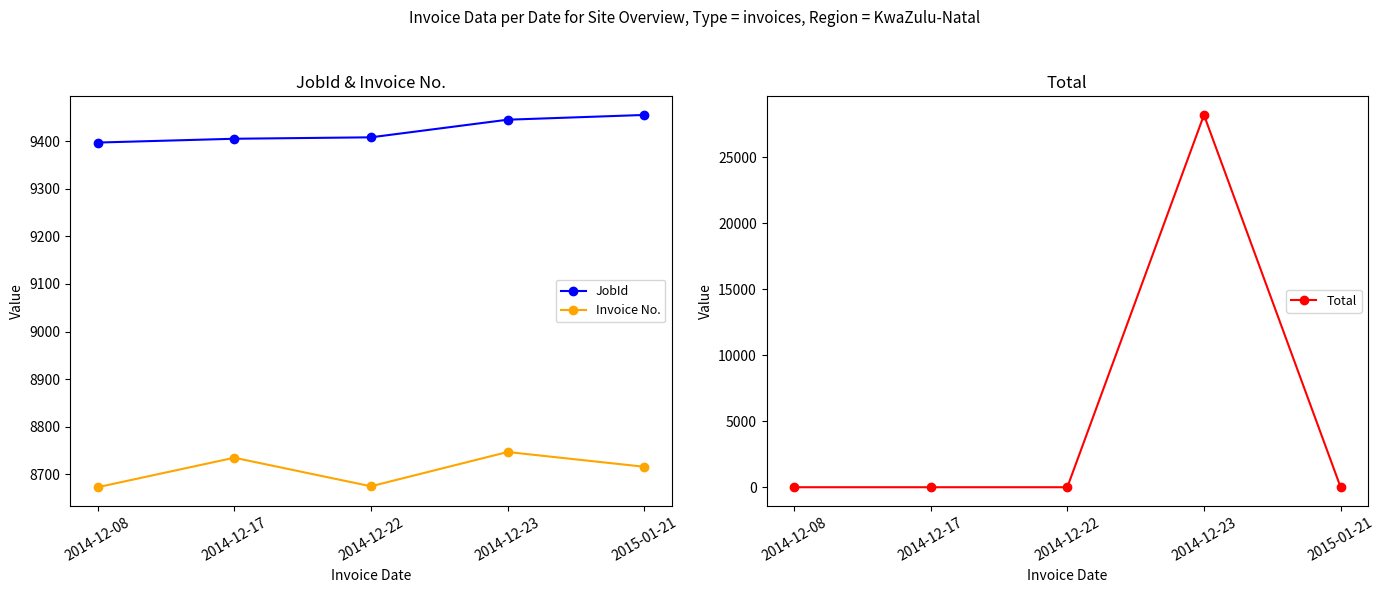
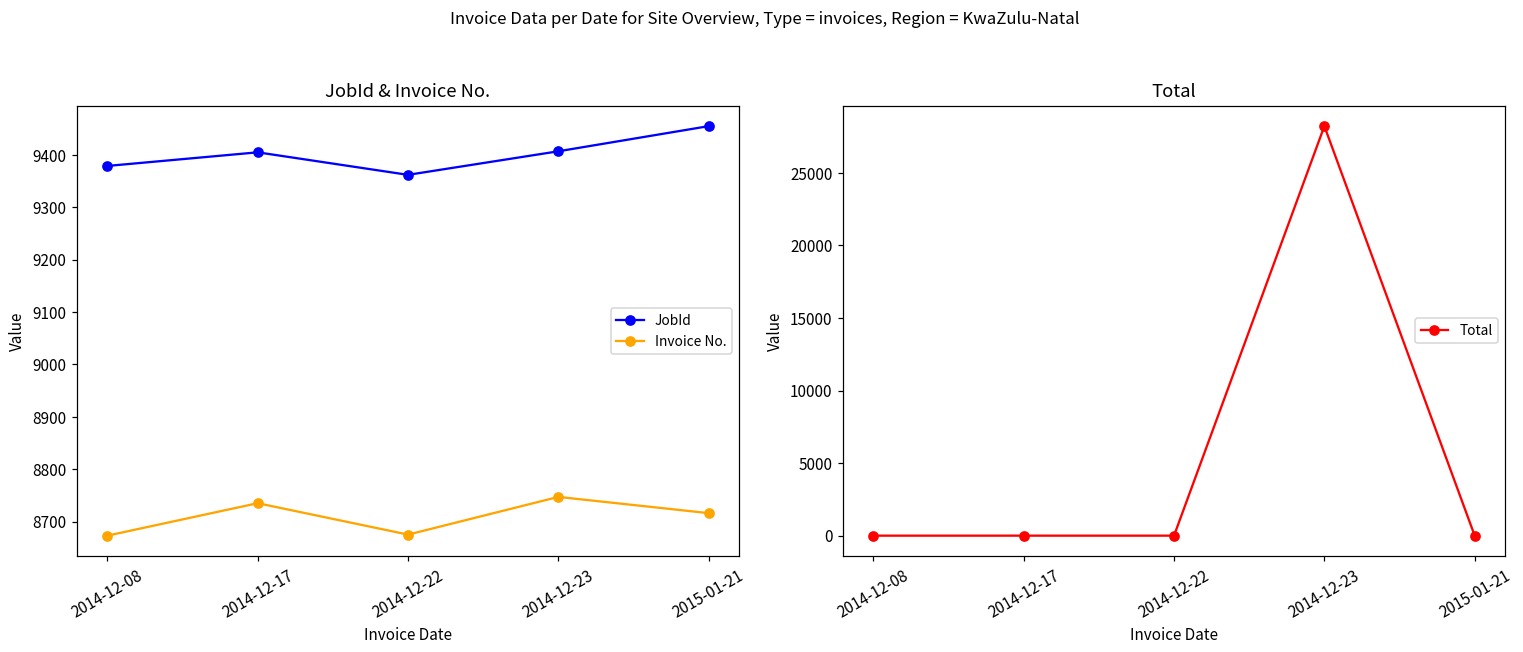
  {
    "JobId & Invoice No.": {
      "JobId": {
-       "2014-12-08": 9400,
+       "2014-12-08": 9380,
        "2014-12-17": 9410,
-       "2014-12-22": 9410,
-       "2014-12-23": 9450,
+       "2014-12-22": 9360,
+       "2014-12-23": 9410,
        "2015-01-21": 9460
      },
      "Invoice No.": {
        "2014-12-08": 8670,
        "2014-12-17": 8740,
        "2014-12-22": 8680,
        "2014-12-23": 8750,
        "2015-01-21": 8720
      }
    },
    "Total": {
      "2014-12-08": 0,
      "2014-12-17": 0,
      "2014-12-22": 0,
      "2014-12-23": 28200,
      "2015-01-21": 0
    }
  }
